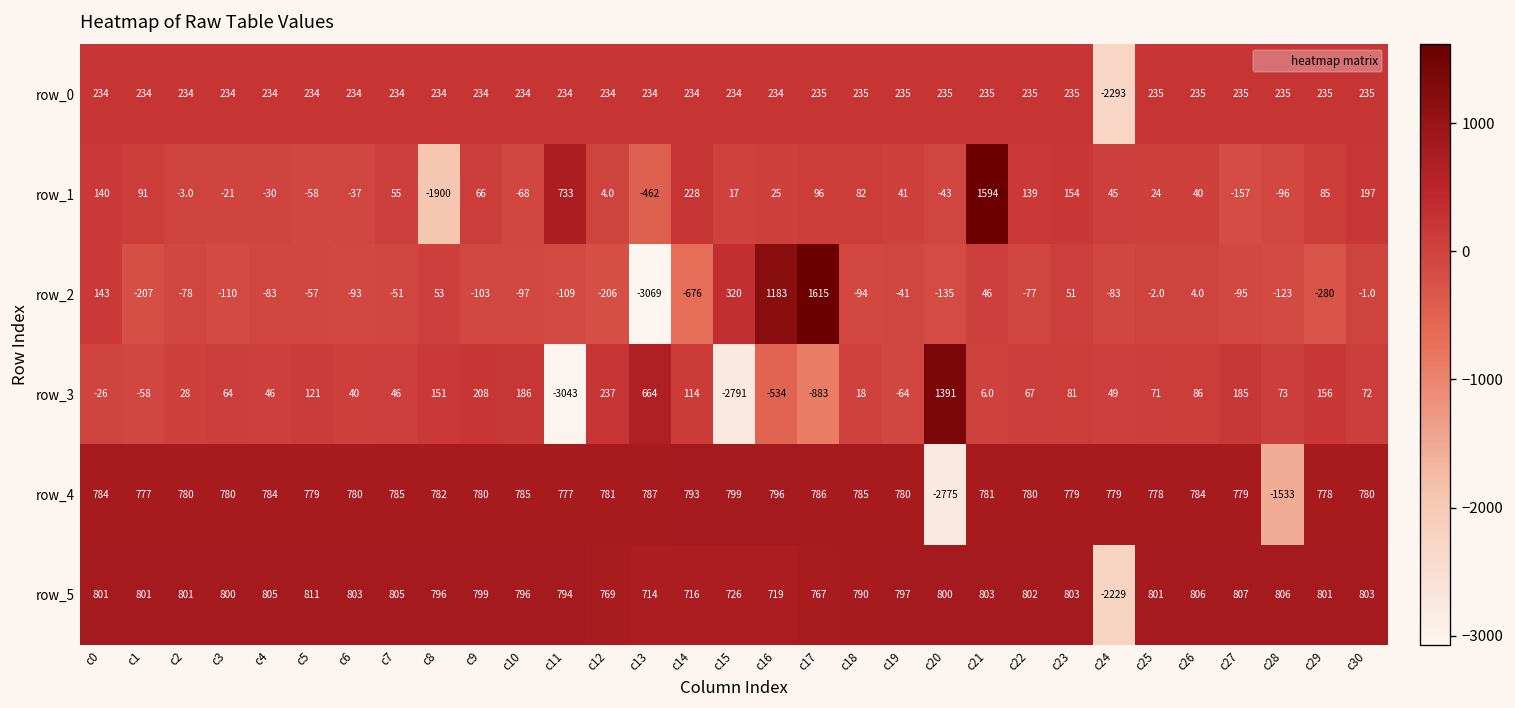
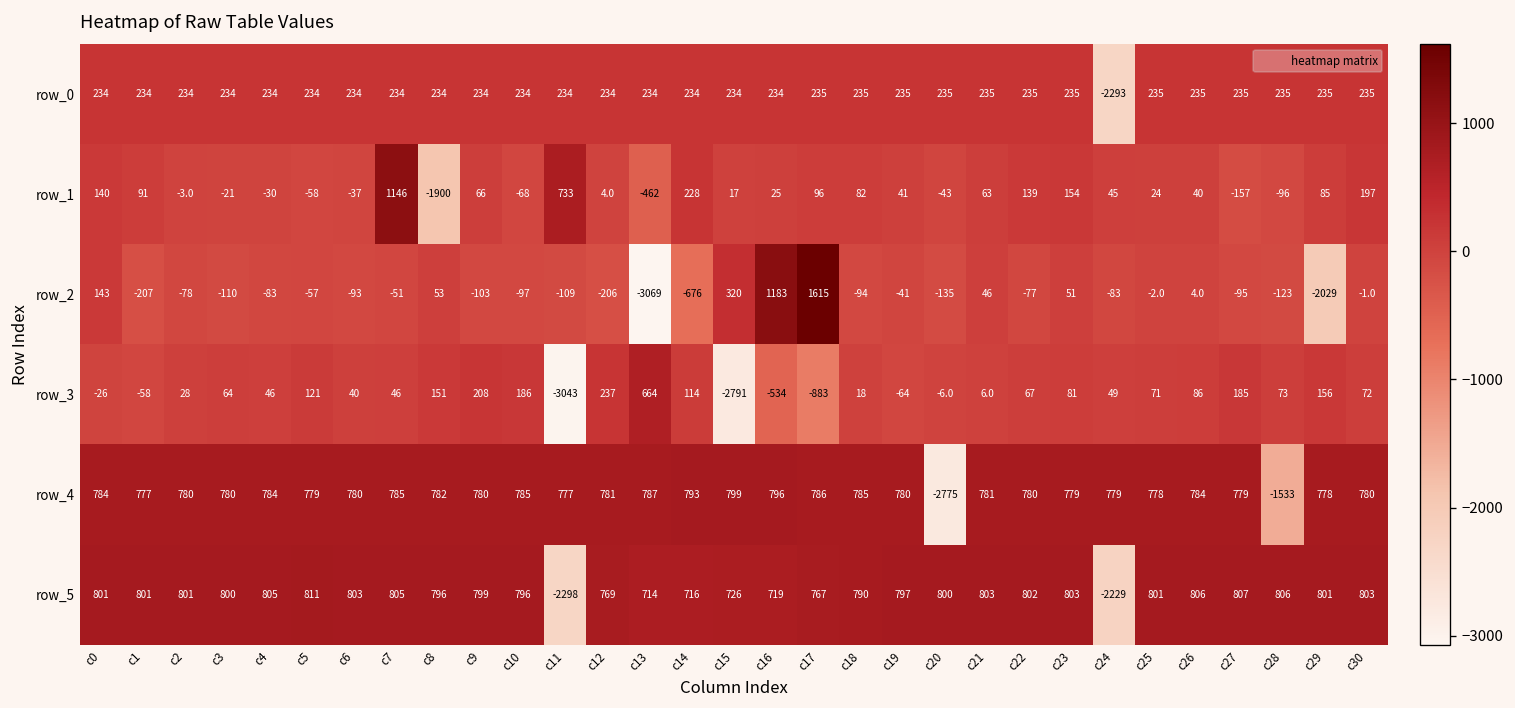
  {
    "row_0": {
      "c0": 234,
      "c1": 234,
      "c2": 234,
      "c3": 234,
      "c4": 234,
      "c5": 234,
      "c6": 234,
      "c7": 234,
      "c8": 234,
      "c9": 234,
      "c10": 234,
      "c11": 234,
      "c12": 234,
      "c13": 234,
      "c14": 234,
      "c15": 234,
      "c16": 234,
      "c17": 235,
      "c18": 235,
      "c19": 235,
      "c20": 235,
      "c21": 235,
      "c22": 235,
      "c23": 235,
      "c24": -2293,
      "c25": 235,
      "c26": 235,
      "c27": 235,
      "c28": 235,
      "c29": 235,
      "c30": 235
    },
    "row_1": {
      "c0": 140,
      "c1": 91,
      "c2": -3.0,
      "c3": -21,
      "c4": -30,
      "c5": -58,
      "c6": -37,
-     "c7": 55,
+     "c7": 1146,
      "c8": -1900,
      "c9": 66,
      "c10": -68,
      "c11": 733,
      "c12": 4.0,
      "c13": -462,
      "c14": 228,
      "c15": 17,
      "c16": 25,
      "c17": 96,
      "c18": 82,
      "c19": 41,
      "c20": -43,
-     "c21": 1594,
+     "c21": 63,
      "c22": 139,
      "c23": 154,
      "c24": 45,
      "c25": 24,
      "c26": 40,
      "c27": -157,
      "c28": -96,
      "c29": 85,
      "c30": 197
    },
    "row_2": {
      "c0": 143,
      "c1": -207,
      "c2": -78,
      "c3": -110,
      "c4": -83,
      "c5": -57,
      "c6": -93,
      "c7": -51,
      "c8": 53,
      "c9": -103,
      "c10": -97,
      "c11": -109,
      "c12": -206,
      "c13": -3069,
      "c14": -676,
      "c15": 320,
      "c16": 1183,
      "c17": 1615,
      "c18": -94,
      "c19": -41,
      "c20": -135,
      "c21": 46,
      "c22": -77,
      "c23": 51,
      "c24": -83,
      "c25": -2.0,
      "c26": 4.0,
      "c27": -95,
      "c28": -123,
-     "c29": -280,
+     "c29": -2029,
      "c30": -1.0
    },
    "row_3": {
      "c0": -26,
      "c1": -58,
      "c2": 28,
      "c3": 64,
      "c4": 46,
      "c5": 121,
      "c6": 40,
      "c7": 46,
      "c8": 151,
      "c9": 208,
      "c10": 186,
      "c11": -3043,
      "c12": 237,
      "c13": 664,
      "c14": 114,
      "c15": -2791,
      "c16": -534,
      "c17": -883,
      "c18": 18,
      "c19": -64,
-     "c20": 1391,
+     "c20": -6.0,
      "c21": 6.0,
      "c22": 67,
      "c23": 81,
      "c24": 49,
      "c25": 71,
      "c26": 86,
      "c27": 185,
      "c28": 73,
      "c29": 156,
      "c30": 72
    },
    "row_4": {
      "c0": 784,
      "c1": 777,
      "c2": 780,
      "c3": 780,
      "c4": 784,
      "c5": 779,
      "c6": 780,
      "c7": 785,
      "c8": 782,
      "c9": 780,
      "c10": 785,
      "c11": 777,
      "c12": 781,
      "c13": 787,
      "c14": 793,
      "c15": 799,
      "c16": 796,
      "c17": 786,
      "c18": 785,
      "c19": 780,
      "c20": -2775,
      "c21": 781,
      "c22": 780,
      "c23": 779,
      "c24": 779,
      "c25": 778,
      "c26": 784,
      "c27": 779,
      "c28": -1533,
      "c29": 778,
      "c30": 780
    },
    "row_5": {
      "c0": 801,
      "c1": 801,
      "c2": 801,
      "c3": 800,
      "c4": 805,
      "c5": 811,
      "c6": 803,
      "c7": 805,
      "c8": 796,
      "c9": 799,
      "c10": 796,
-     "c11": 794,
+     "c11": -2298,
      "c12": 769,
      "c13": 714,
      "c14": 716,
      "c15": 726,
      "c16": 719,
      "c17": 767,
      "c18": 790,
      "c19": 797,
      "c20": 800,
      "c21": 803,
      "c22": 802,
      "c23": 803,
      "c24": -2229,
      "c25": 801,
      "c26": 806,
      "c27": 807,
      "c28": 806,
      "c29": 801,
      "c30": 803
    }
  }
